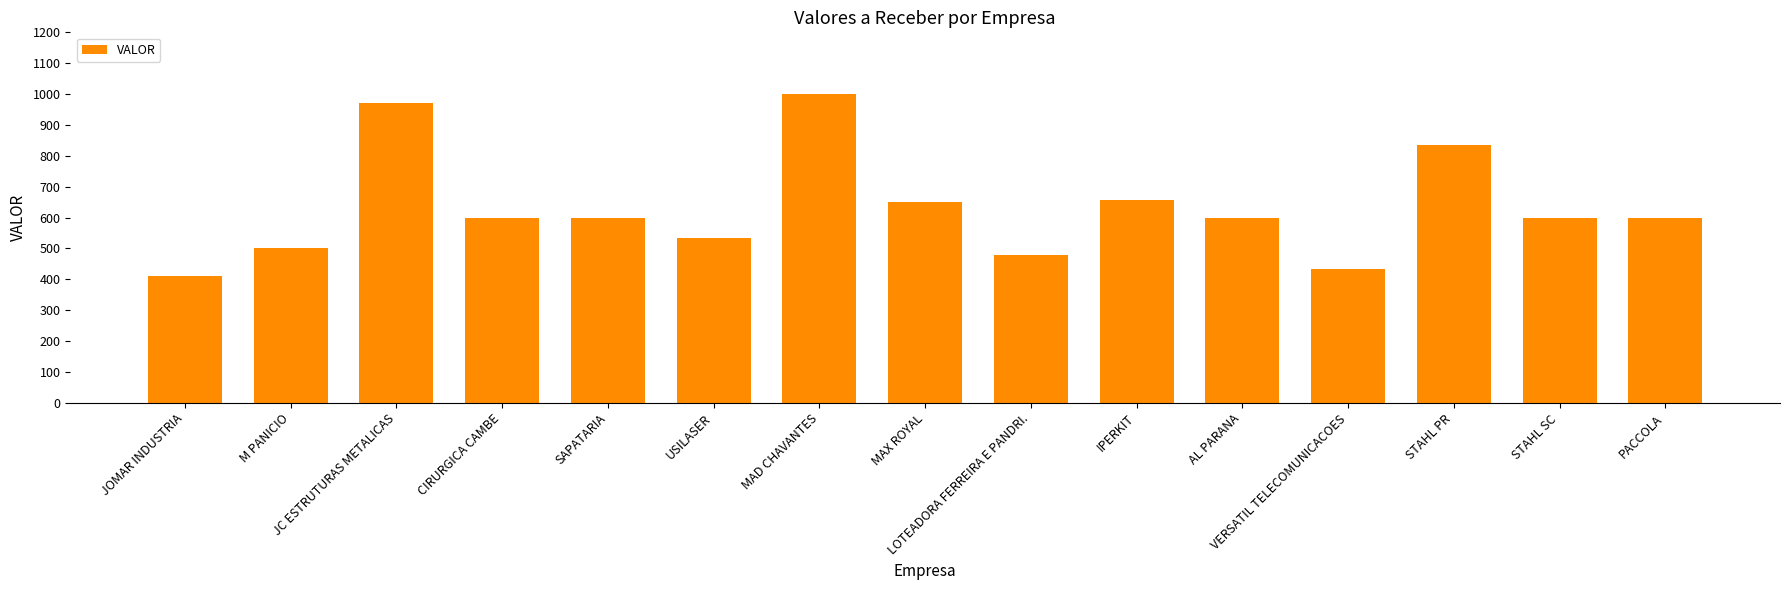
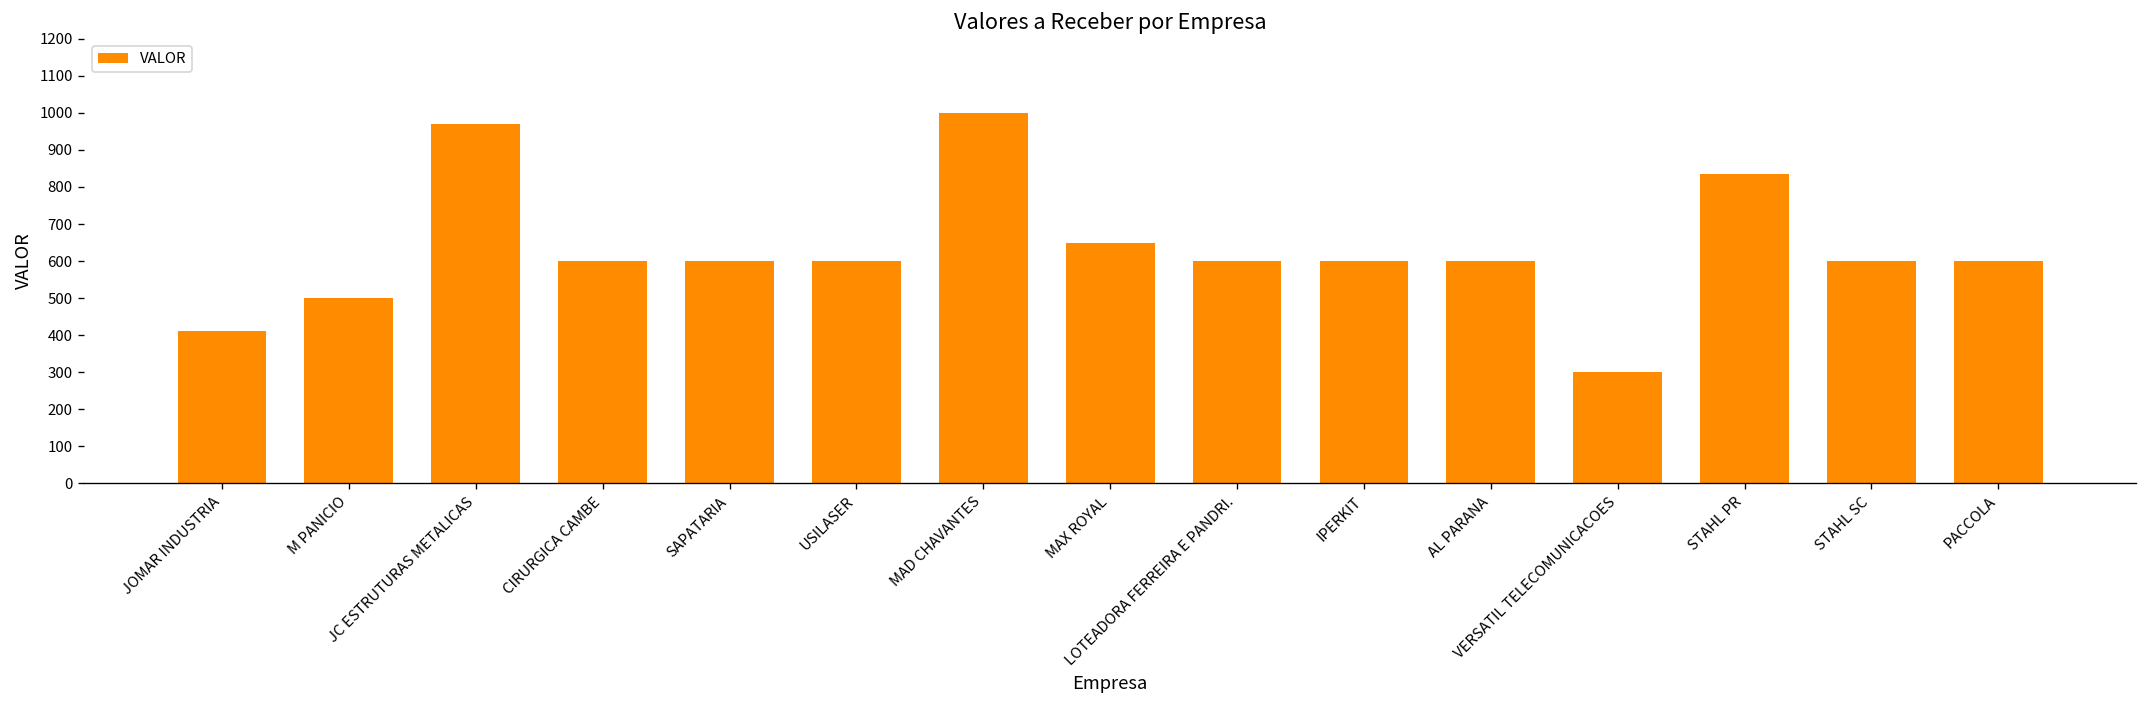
  {
    "JOMAR INDUSTRIA": 410,
    "M PANICIO": 500,
    "JC ESTRUTURAS METALICAS": 970,
    "CIRURGICA CAMBE": 600,
    "SAPATARIA": 600,
-   "USILASER": 540,
+   "USILASER": 600,
    "MAD CHAVANTES": 1000,
    "MAX ROYAL": 650,
-   "LOTEADORA FERREIRA E PANDRI.": 480,
-   "IPERKIT": 660,
+   "LOTEADORA FERREIRA E PANDRI.": 600,
+   "IPERKIT": 600,
    "AL PARANA": 600,
-   "VERSATIL TELECOMUNICACOES": 430,
+   "VERSATIL TELECOMUNICACOES": 300,
    "STAHL PR": 830,
    "STAHL SC": 600,
    "PACCOLA": 600
  }
